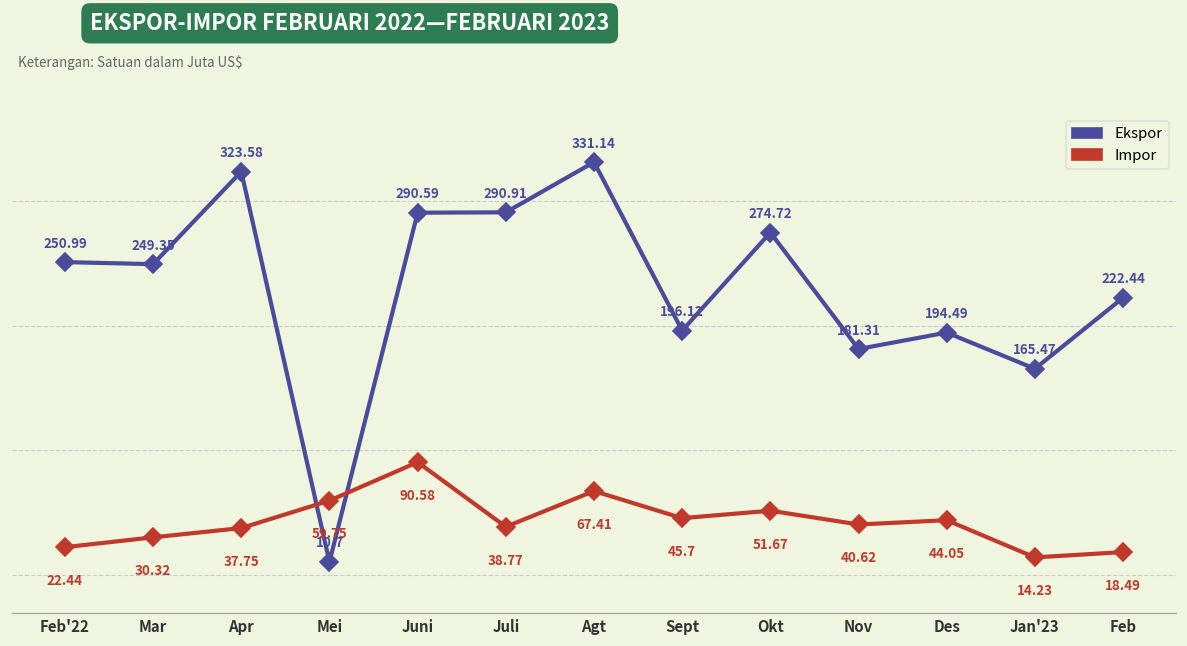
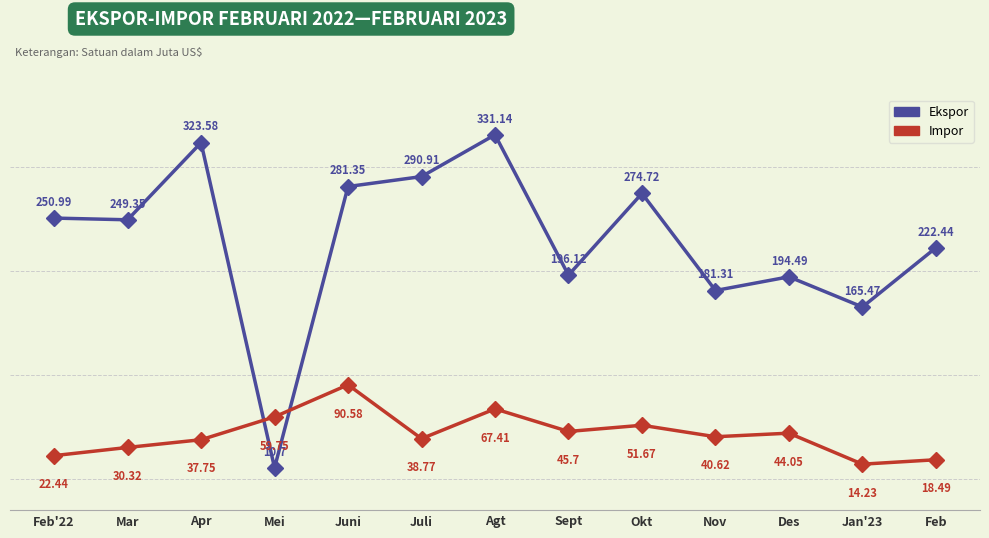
  {
    "Ekspor": {
      "Feb'22": 250.99,
      "Mar": 249.35,
      "Apr": 323.58,
-     "Juni": 290.59,
+     "Juni": 281.35,
      "Juli": 290.91,
      "Agt": 331.14,
      "Sept": 196.12,
      "Okt": 274.72,
      "Nov": 181.31,
      "Des": 194.49,
      "Jan'23": 165.47,
      "Feb": 222.44
    },
    "Impor": {
      "Feb'22": 22.44,
      "Mar": 30.32,
      "Apr": 37.75,
      "Juni": 90.58,
      "Juli": 38.77,
      "Agt": 67.41,
      "Sept": 45.7,
      "Okt": 51.67,
      "Nov": 40.62,
      "Des": 44.05,
      "Jan'23": 14.23,
      "Feb": 18.49
    }
  }
